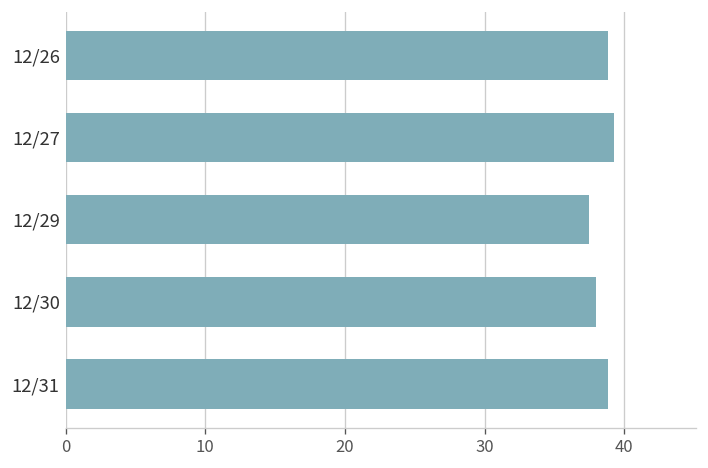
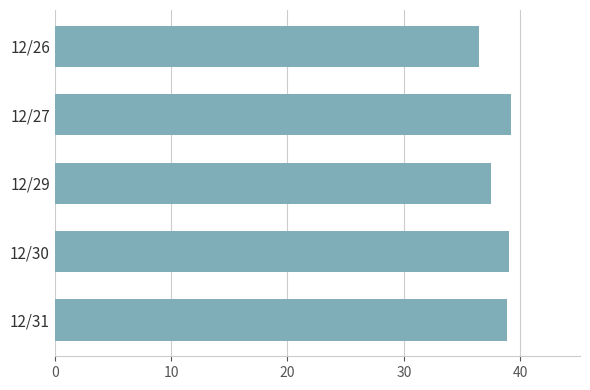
  {
-   "12/26": 38.8,
+   "12/26": 36.5,
    "12/27": 39.3,
    "12/29": 37.5,
-   "12/30": 38,
+   "12/30": 39,
    "12/31": 38.9
  }
